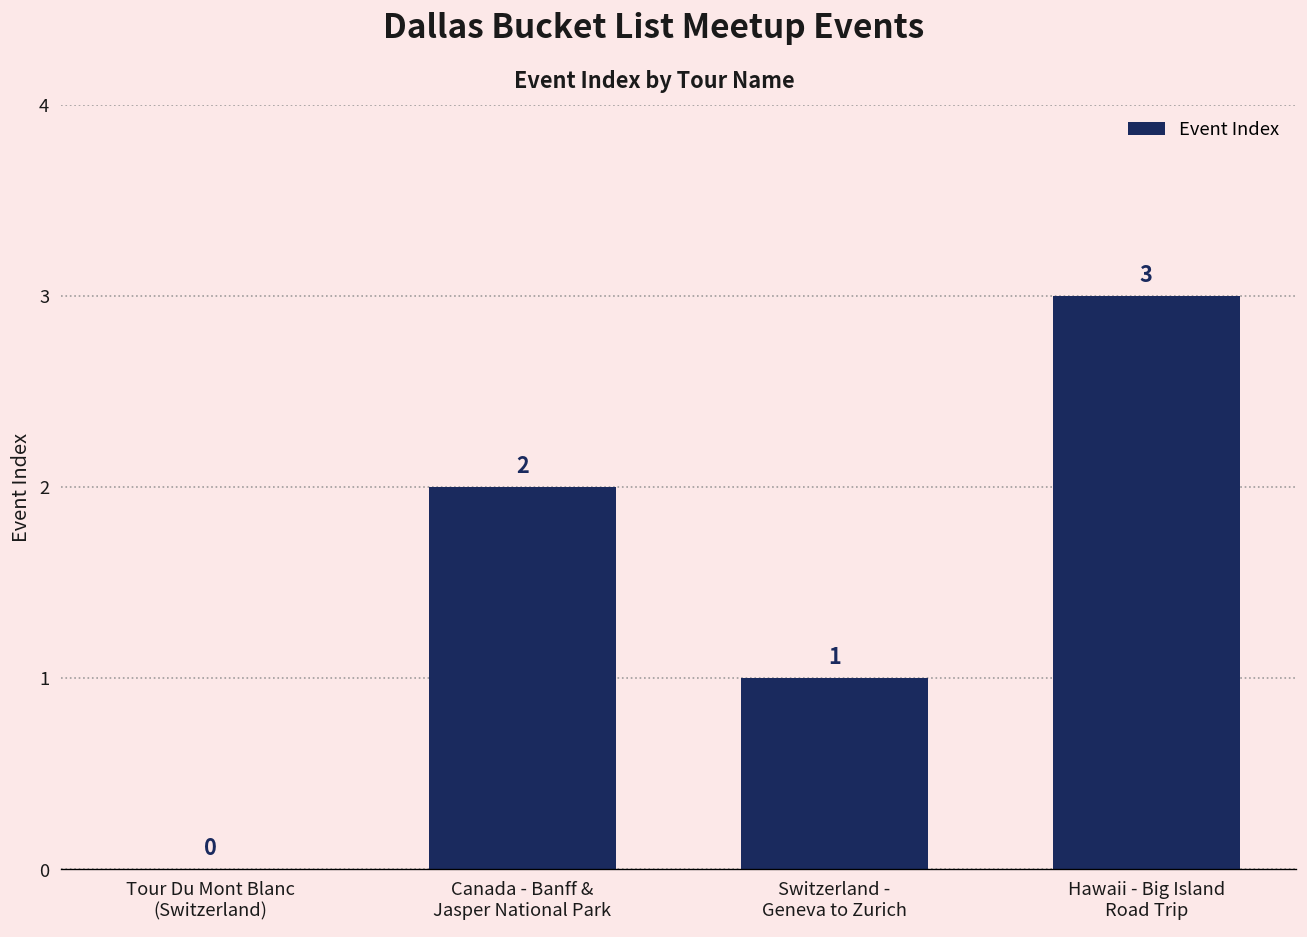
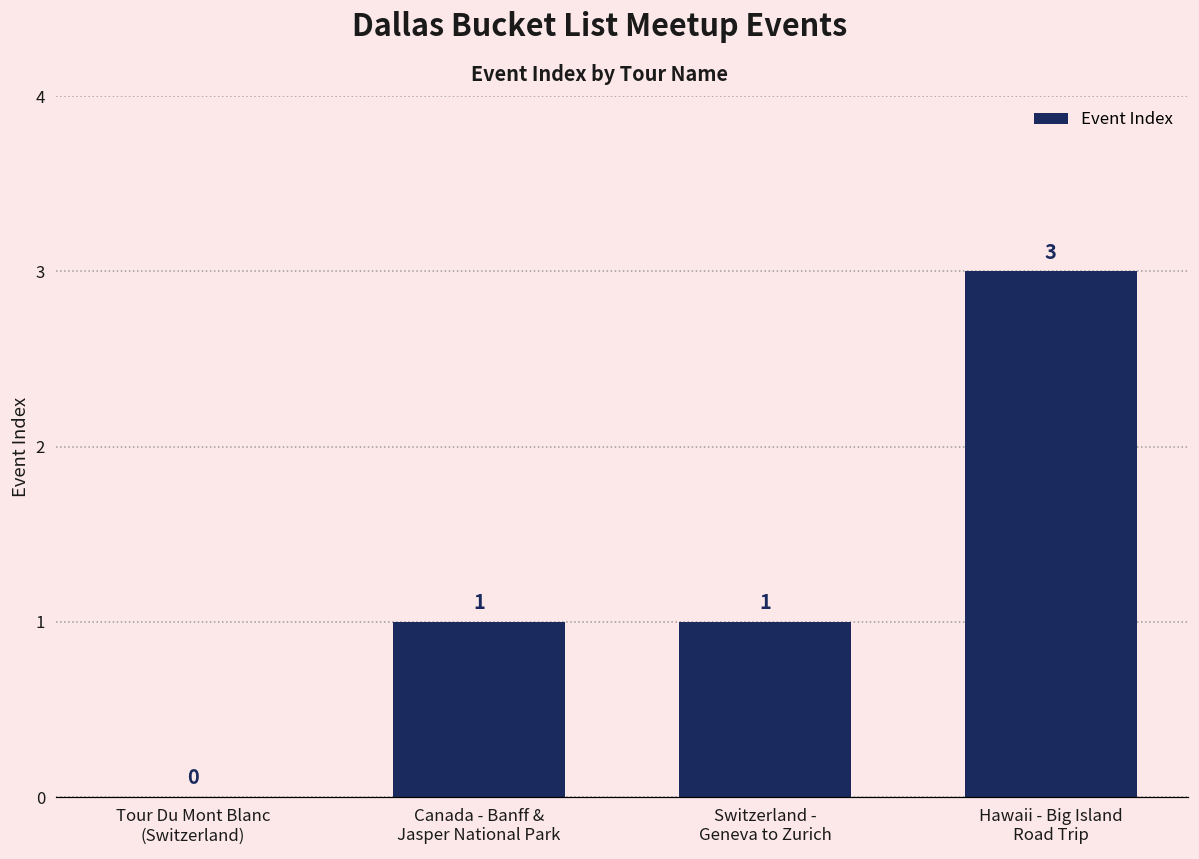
  {
    "Tour Du Mont Blanc (Switzerland)": 0,
-   "Canada - Banff & Jasper National Park": 2,
+   "Canada - Banff & Jasper National Park": 1,
    "Switzerland - Geneva to Zurich": 1,
    "Hawaii - Big Island Road Trip": 3
  }
